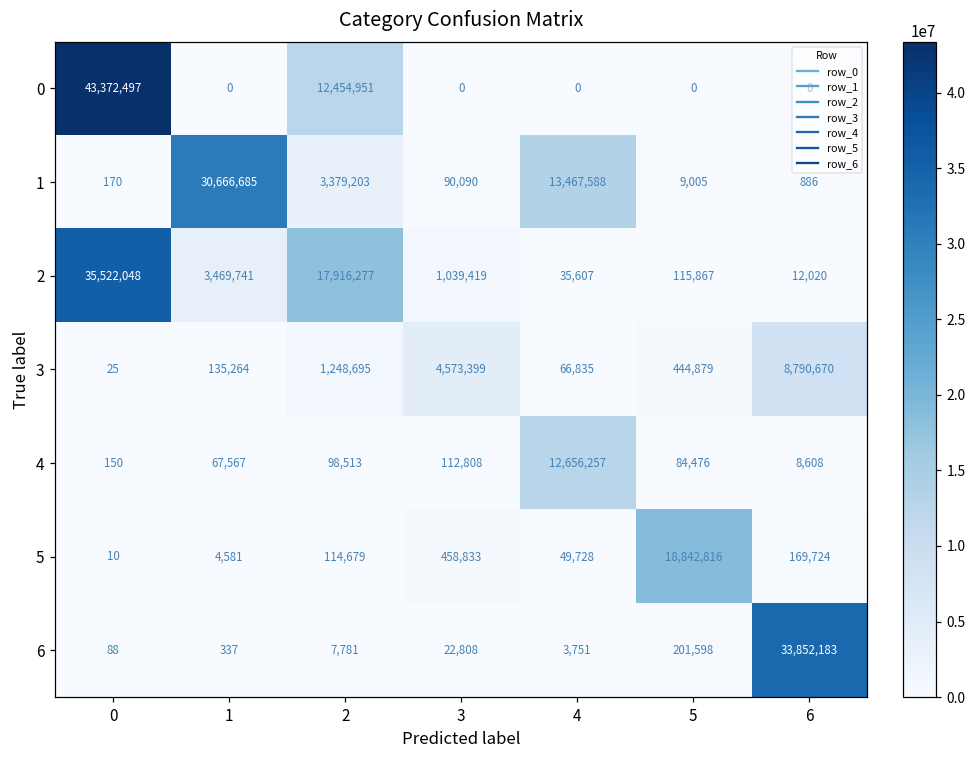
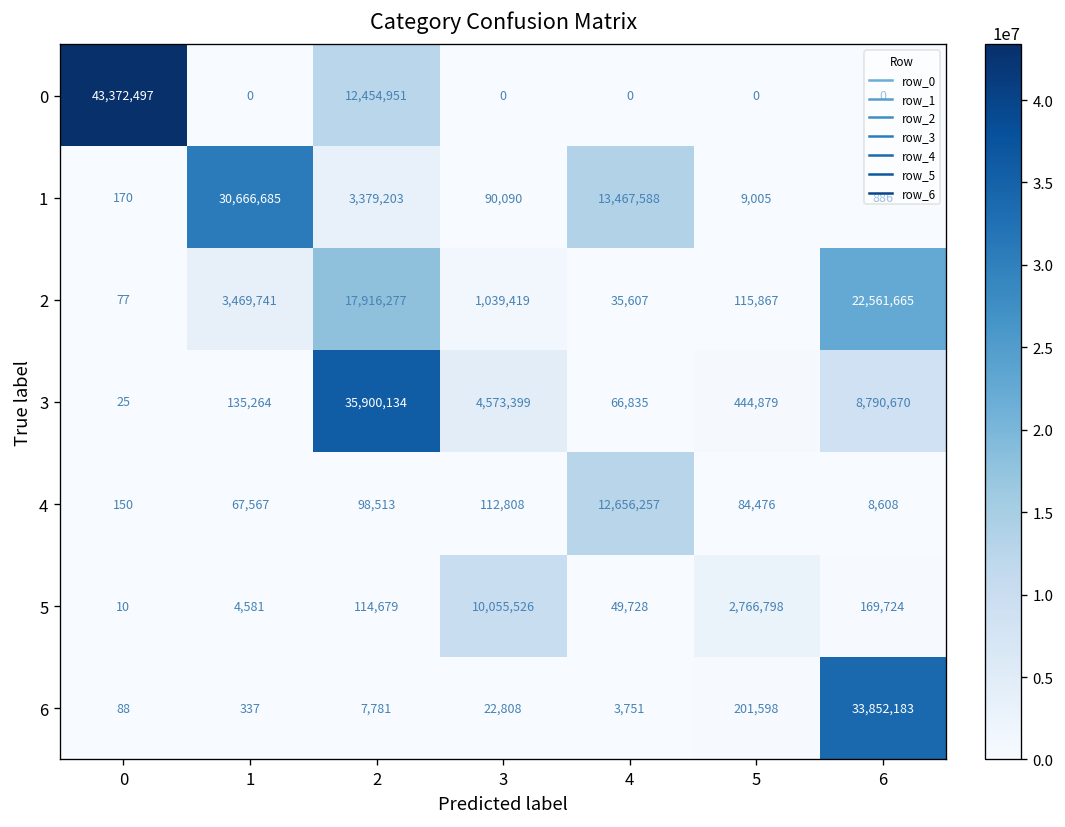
  {
    "0": {
      "0": "43,372,497",
      "1": "0",
      "2": "12,454,951",
      "3": "0",
      "4": "0",
      "5": "0"
    },
    "1": {
      "0": "170",
      "1": "30,666,685",
      "2": "3,379,203",
      "3": "90,090",
      "4": "13,467,588",
      "5": "9,005"
    },
    "2": {
-     "0": "35,522,048",
+     "0": "77",
      "1": "3,469,741",
      "2": "17,916,277",
      "3": "1,039,419",
      "4": "35,607",
      "5": "115,867",
-     "6": "12,020"
+     "6": "22,561,665"
    },
    "3": {
      "0": "25",
      "1": "135,264",
-     "2": "1,248,695",
+     "2": "35,900,134",
      "3": "4,573,399",
      "4": "66,835",
      "5": "444,879",
      "6": "8,790,670"
    },
    "4": {
      "0": "150",
      "1": "67,567",
      "2": "98,513",
      "3": "112,808",
      "4": "12,656,257",
      "5": "84,476",
      "6": "8,608"
    },
    "5": {
      "0": "10",
      "1": "4,581",
      "2": "114,679",
-     "3": "458,833",
+     "3": "10,055,526",
      "4": "49,728",
-     "5": "18,842,816",
+     "5": "2,766,798",
      "6": "169,724"
    },
    "6": {
      "0": "88",
      "1": "337",
      "2": "7,781",
      "3": "22,808",
      "4": "3,751",
      "5": "201,598",
      "6": "33,852,183"
    }
  }
